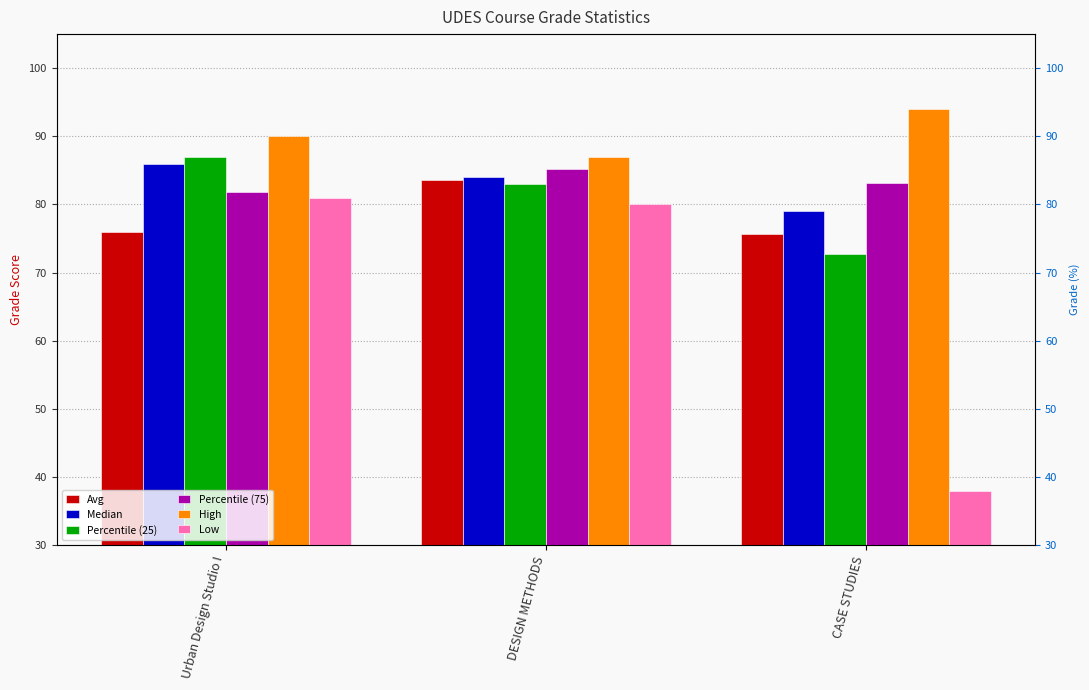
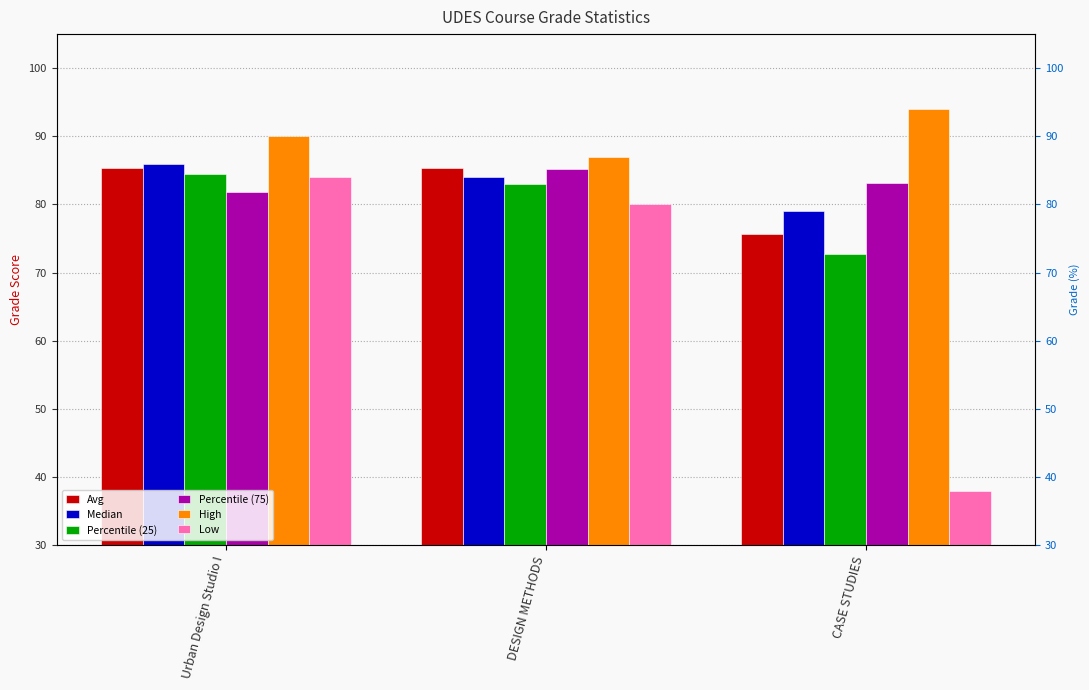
  {
    "Avg": {
-     "Urban Design Studio I": 76,
-     "DESIGN METHODS": 84,
+     "Urban Design Studio I": 85,
+     "DESIGN METHODS": 85,
      "CASE STUDIES": 76
    },
    "Median": {
      "Urban Design Studio I": 86,
      "DESIGN METHODS": 84,
      "CASE STUDIES": 79
    },
    "Percentile (25)": {
-     "Urban Design Studio I": 87,
+     "Urban Design Studio I": 85,
      "DESIGN METHODS": 83,
      "CASE STUDIES": 73
    },
    "Percentile (75)": {
      "Urban Design Studio I": 82,
      "DESIGN METHODS": 85,
      "CASE STUDIES": 83
    },
    "High": {
      "Urban Design Studio I": 90,
      "DESIGN METHODS": 87,
      "CASE STUDIES": 94
    },
    "Low": {
-     "Urban Design Studio I": 81,
+     "Urban Design Studio I": 84,
      "DESIGN METHODS": 80,
      "CASE STUDIES": 38
    }
  }
